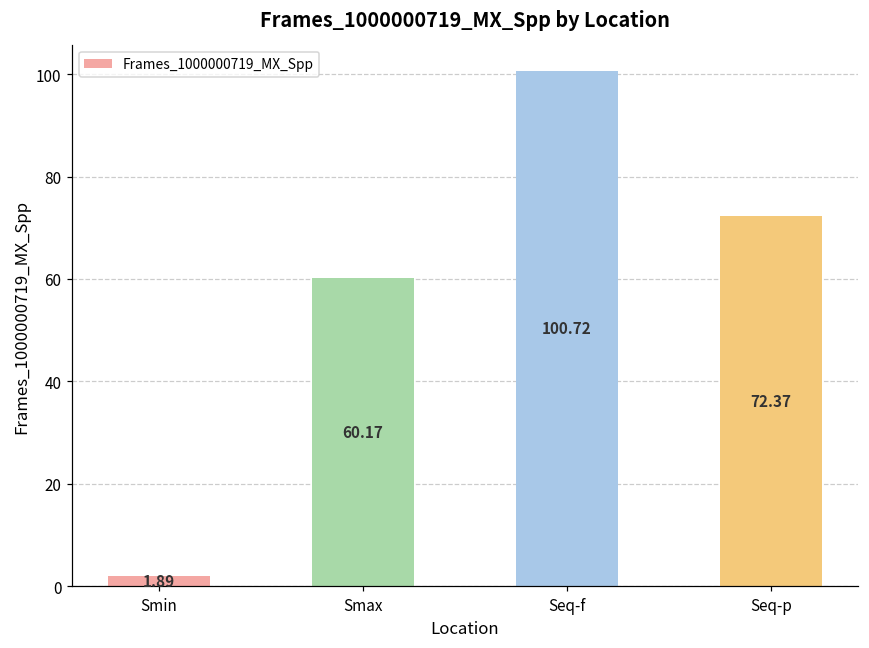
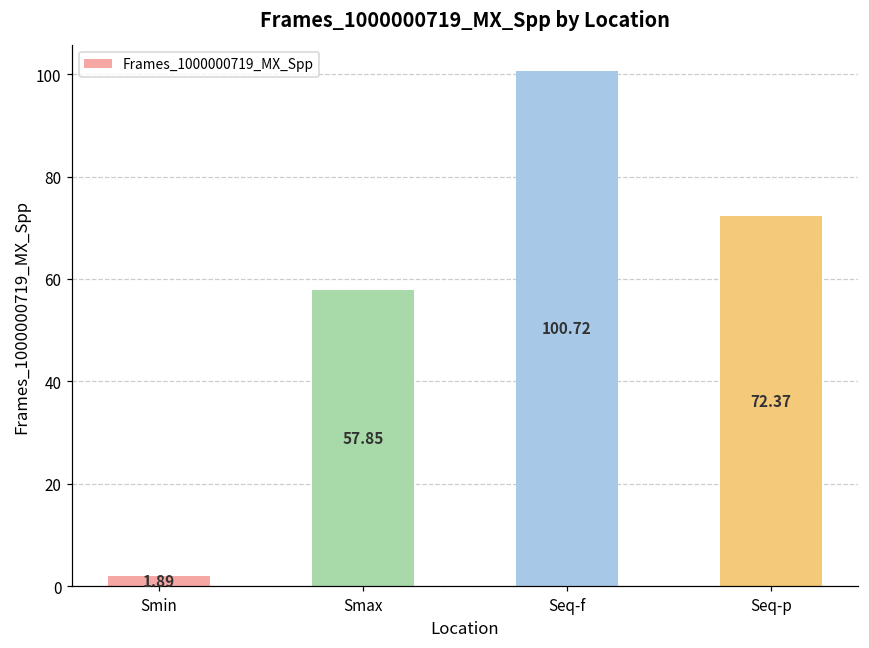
  {
    "Smin": 1.89,
-   "Smax": 60.17,
+   "Smax": 57.85,
    "Seq-f": 100.72,
    "Seq-p": 72.37
  }
